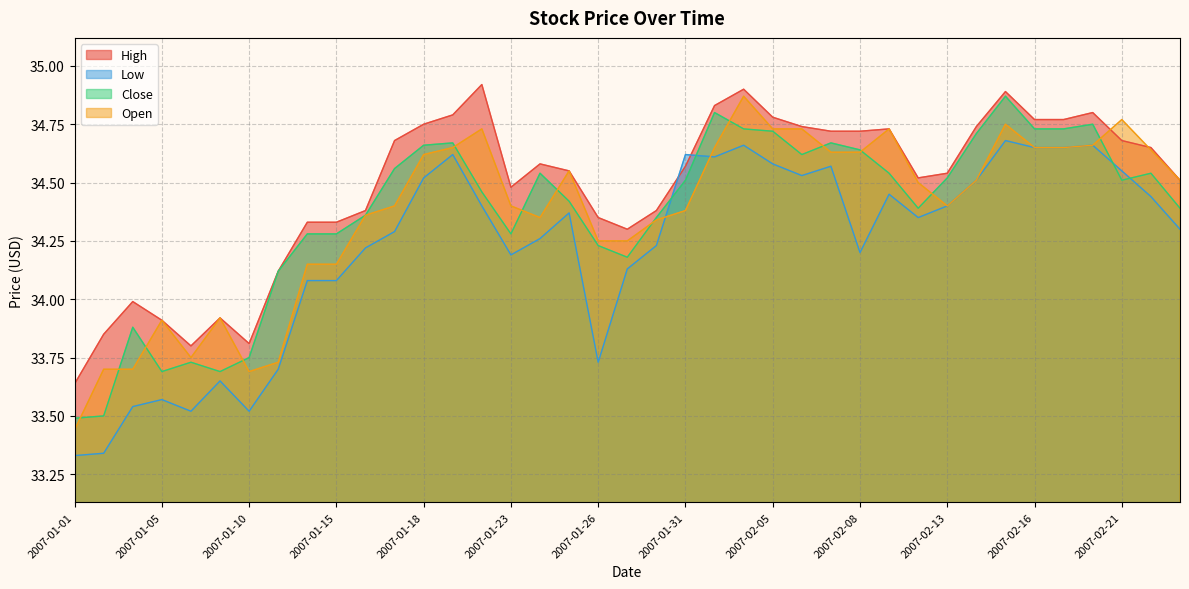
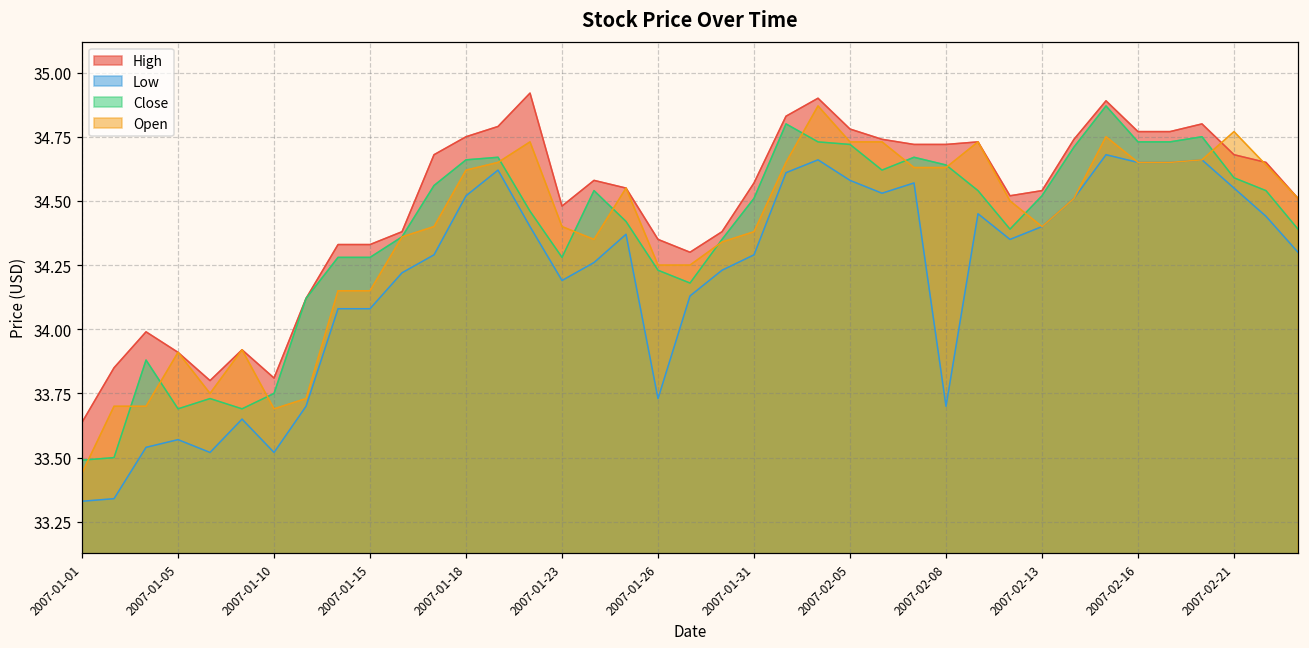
  {
    "High": {
      "2007-01-01": 33.64,
      "2007-01-10": 33.81,
      "2007-01-15": 34.33,
      "2007-01-18": 34.75,
      "2007-01-23": 34.48,
      "2007-01-26": 34.35,
      "2007-01-31": 34.57,
      "2007-02-05": 34.78,
      "2007-02-08": 34.72,
      "2007-02-13": 34.54,
      "2007-02-16": 34.77,
      "2007-02-21": 34.68
    },
    "Low": {
      "2007-01-01": 33.33,
      "2007-01-05": 33.57,
      "2007-01-10": 33.52,
      "2007-01-15": 34.08,
      "2007-01-18": 34.52,
      "2007-01-23": 34.19,
      "2007-01-26": 33.73,
-     "2007-01-31": 34.62,
+     "2007-01-31": 34.29,
      "2007-02-05": 34.58,
-     "2007-02-08": 34.2,
+     "2007-02-08": 33.7,
      "2007-02-21": 34.55
    },
    "Close": {
      "2007-01-01": 33.49,
      "2007-01-05": 33.69,
      "2007-01-10": 33.75,
      "2007-01-15": 34.28,
      "2007-01-18": 34.66,
      "2007-01-23": 34.28,
      "2007-01-26": 34.23,
      "2007-01-31": 34.51,
      "2007-02-13": 34.52,
      "2007-02-16": 34.73,
-     "2007-02-21": 34.51
+     "2007-02-21": 34.59
    },
    "Open": {
      "2007-01-01": 33.44,
      "2007-01-10": 33.69,
      "2007-01-15": 34.15,
      "2007-01-18": 34.62,
      "2007-01-23": 34.40,
      "2007-01-26": 34.25,
      "2007-01-31": 34.38,
      "2007-02-21": 34.77
    }
  }
